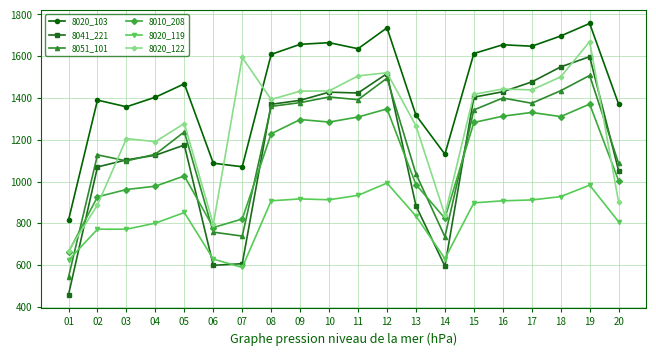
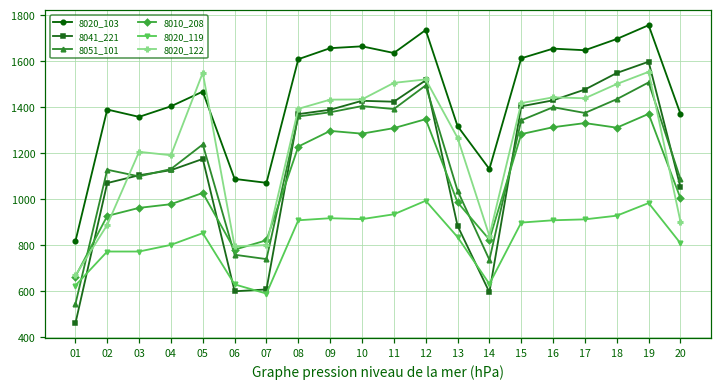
  {
    "8020_122": {
      "02": 890,
      "03": 1210,
      "04": 1190,
-     "05": 1280,
+     "05": 1550,
      "06": 800,
-     "07": 1590,
+     "07": 800,
      "08": 1390,
      "09": 1430,
      "11": 1510,
      "13": 1270,
      "14": 840,
      "15": 1420,
      "16": 1440,
      "17": 1440,
      "18": 1500,
-     "19": 1670,
+     "19": 1550,
      "20": 900
    }
  }
